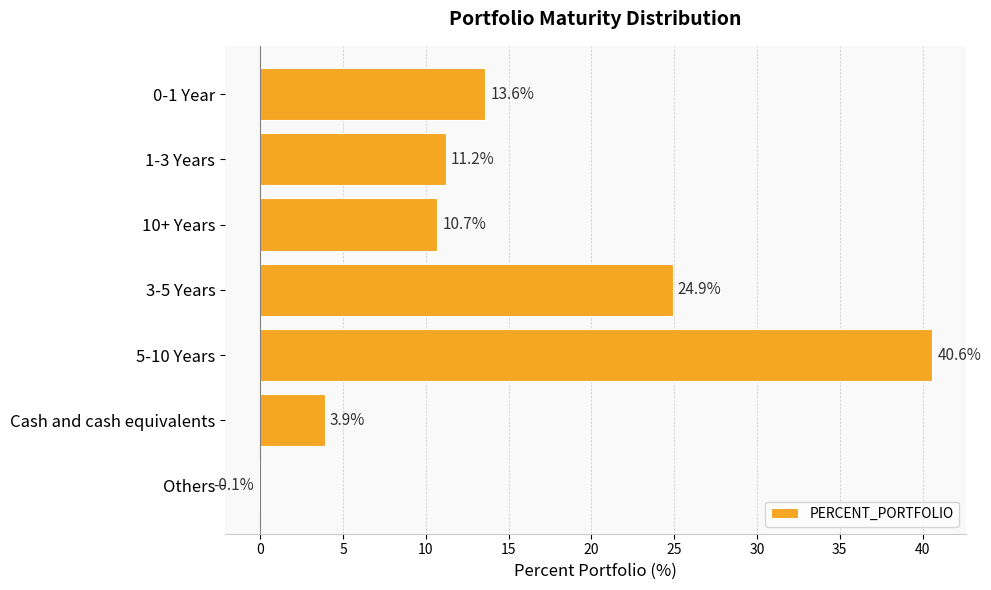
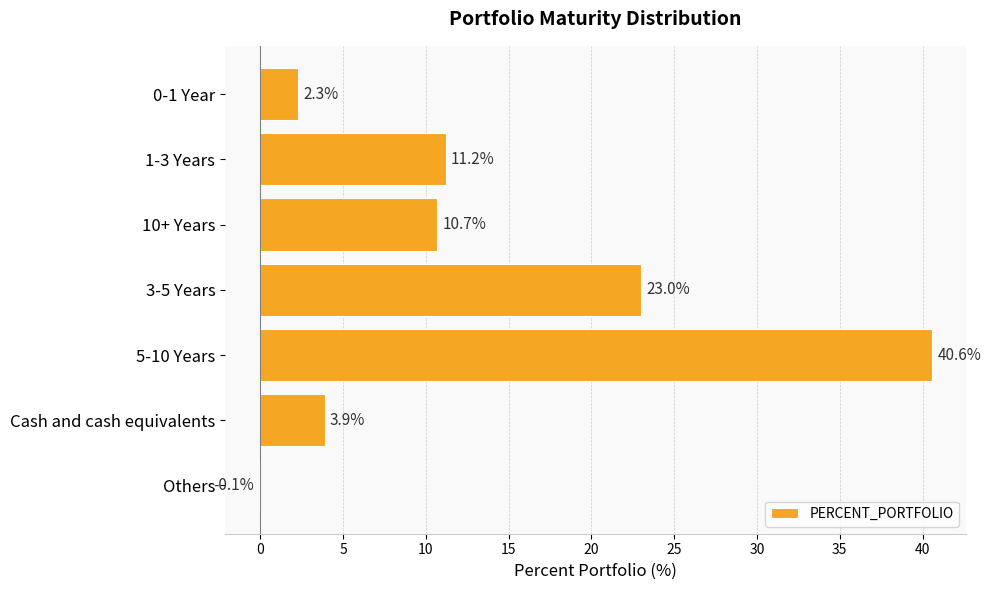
  {
-   "0-1 Year": "13.6%",
+   "0-1 Year": "2.3%",
    "1-3 Years": "11.2%",
    "10+ Years": "10.7%",
-   "3-5 Years": "24.9%",
+   "3-5 Years": "23.0%",
    "5-10 Years": "40.6%",
    "Cash and cash equivalents": "3.9%",
    "Others": "-0.1%"
  }
